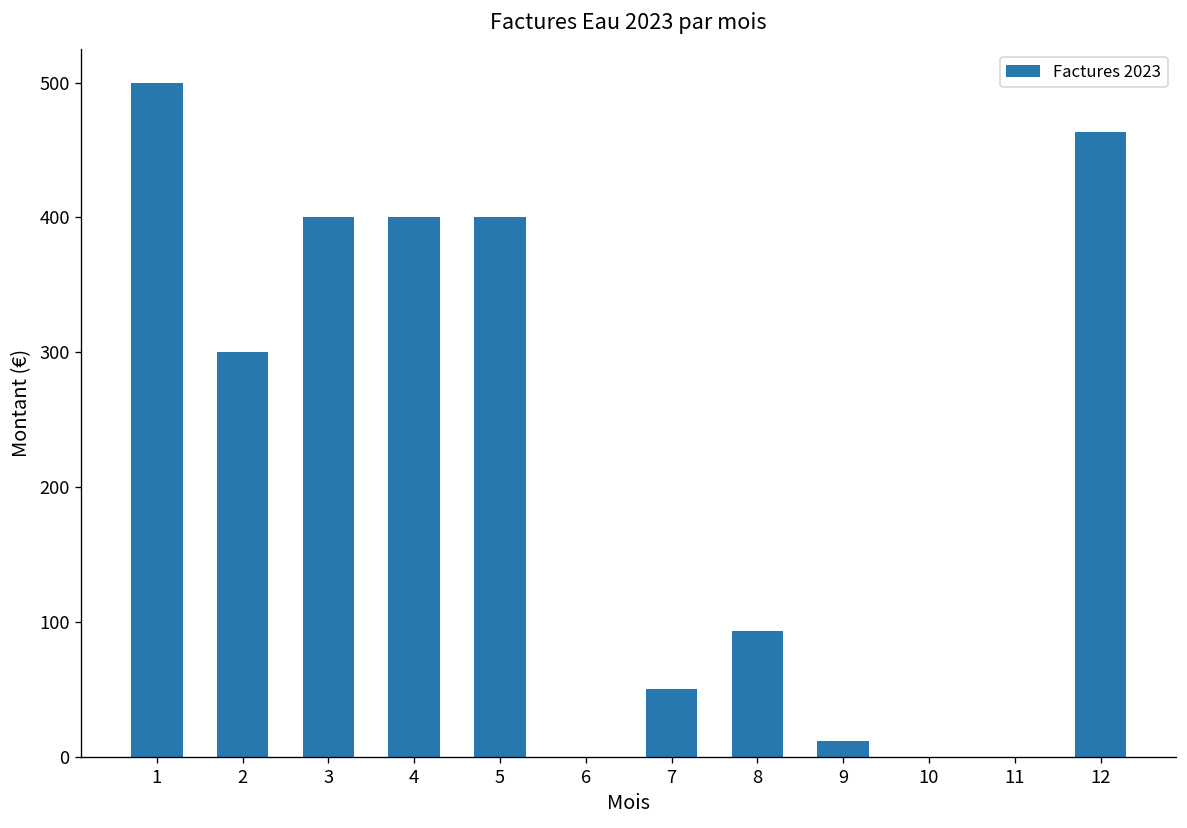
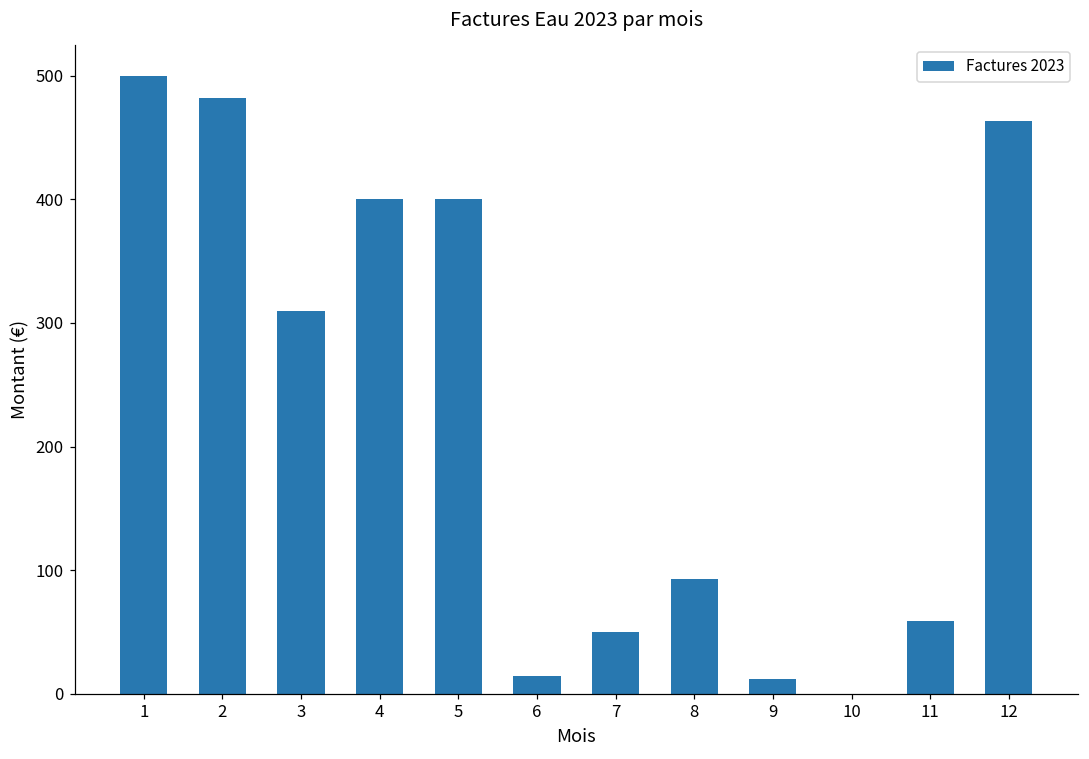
  {
    "1": 500,
-   "2": 300,
-   "3": 400,
+   "2": 482,
+   "3": 310,
    "4": 400,
    "5": 400,
-   "6": 0,
+   "6": 14,
    "7": 50,
    "8": 93,
    "9": 12,
    "10": 0,
-   "11": 0,
+   "11": 59,
    "12": 463
  }
